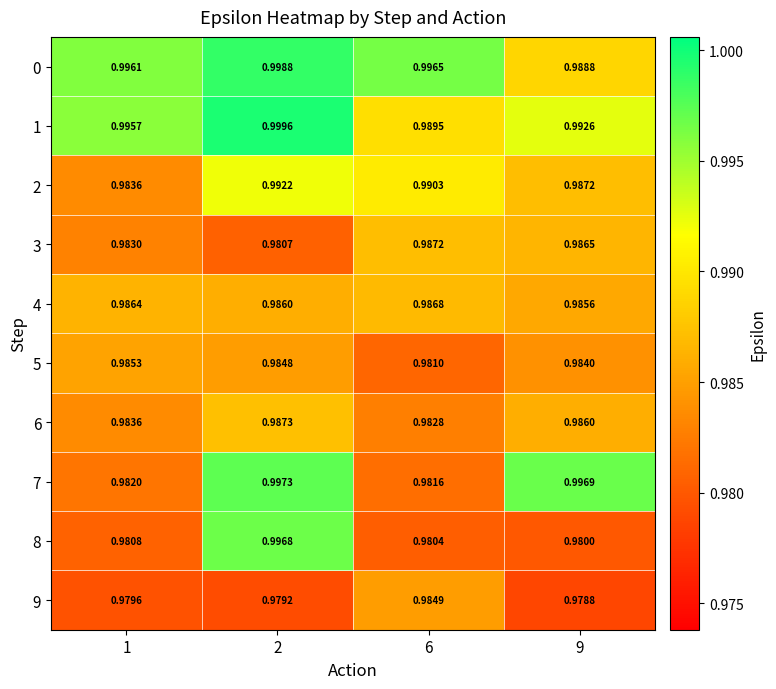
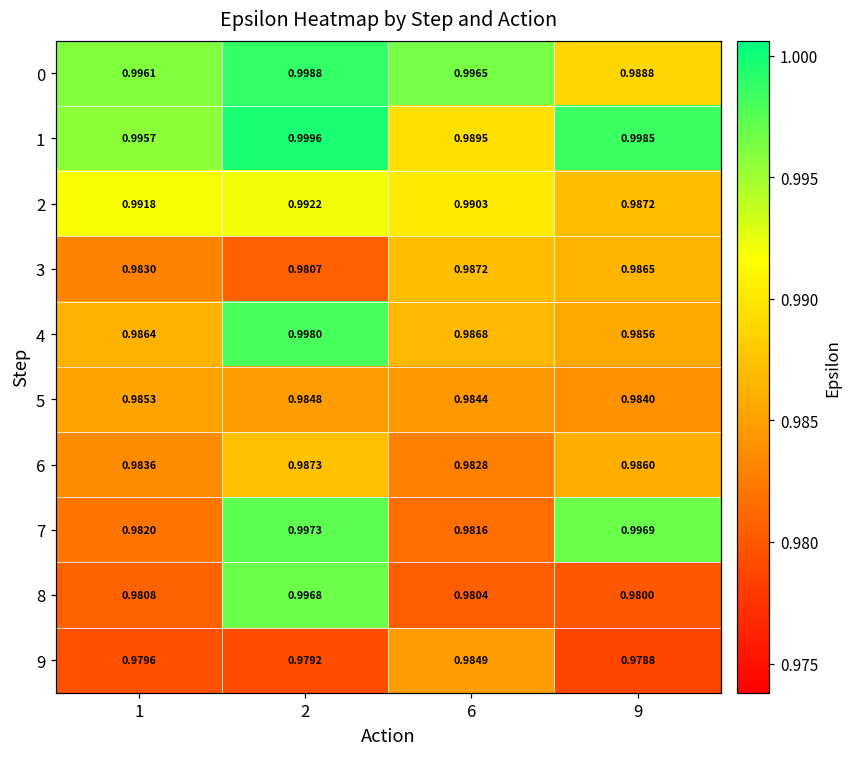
  {
    "0": {
      "1": 0.9961,
      "2": 0.9988,
      "6": 0.9965,
      "9": 0.9888
    },
    "1": {
      "1": 0.9957,
      "2": 0.9996,
      "6": 0.9895,
-     "9": 0.9926
+     "9": 0.9985
    },
    "2": {
-     "1": 0.9836,
+     "1": 0.9918,
      "2": 0.9922,
      "6": 0.9903,
      "9": 0.9872
    },
    "3": {
      "1": 0.9830,
      "2": 0.9807,
      "6": 0.9872,
      "9": 0.9865
    },
    "4": {
      "1": 0.9864,
-     "2": 0.9860,
+     "2": 0.9980,
      "6": 0.9868,
      "9": 0.9856
    },
    "5": {
      "1": 0.9853,
      "2": 0.9848,
-     "6": 0.9810,
+     "6": 0.9844,
      "9": 0.9840
    },
    "6": {
      "1": 0.9836,
      "2": 0.9873,
      "6": 0.9828,
      "9": 0.9860
    },
    "7": {
      "1": 0.9820,
      "2": 0.9973,
      "6": 0.9816,
      "9": 0.9969
    },
    "8": {
      "1": 0.9808,
      "2": 0.9968,
      "6": 0.9804,
      "9": 0.9800
    },
    "9": {
      "1": 0.9796,
      "2": 0.9792,
      "6": 0.9849,
      "9": 0.9788
    }
  }
